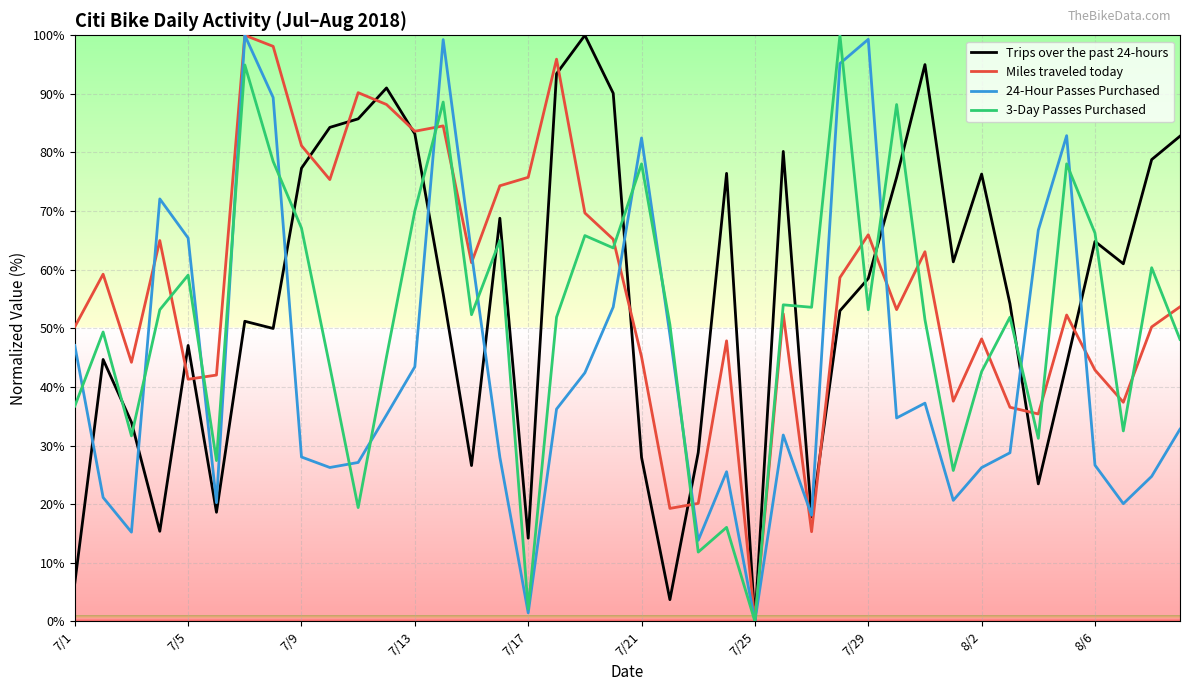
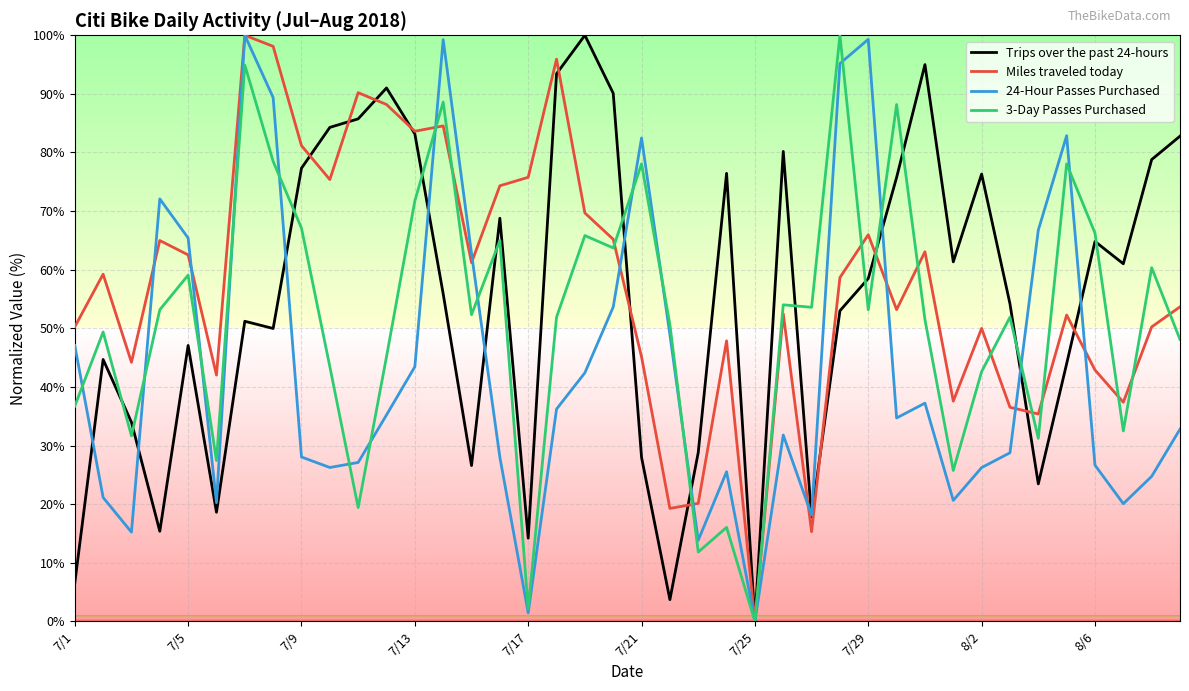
  {
    "Trips over the past 24-hours": {
      "7/1": "7%",
      "7/5": "47%",
      "7/9": "77%",
      "7/13": "83%",
      "7/17": "14%",
      "7/21": "28%",
      "7/29": "58%",
      "8/2": "76%",
      "8/6": "65%"
    },
    "Miles traveled today": {
      "7/1": "50%",
-     "7/5": "41%",
+     "7/5": "63%",
      "7/9": "81%",
      "7/13": "84%",
      "7/17": "76%",
      "7/21": "45%",
      "7/29": "66%",
-     "8/2": "48%",
+     "8/2": "50%",
      "8/6": "43%"
    },
    "24-Hour Passes Purchased": {
      "7/1": "47%",
      "7/5": "65%",
      "7/9": "28%",
      "7/13": "43%",
      "7/17": "1%",
      "7/21": "82%",
      "7/29": "99%",
      "8/2": "26%",
      "8/6": "27%"
    },
    "3-Day Passes Purchased": {
      "7/1": "37%",
      "7/5": "59%",
      "7/9": "67%",
-     "7/13": "70%",
+     "7/13": "72%",
      "7/17": "2%",
      "7/21": "78%",
      "7/29": "53%",
      "8/2": "43%",
      "8/6": "66%"
    }
  }
